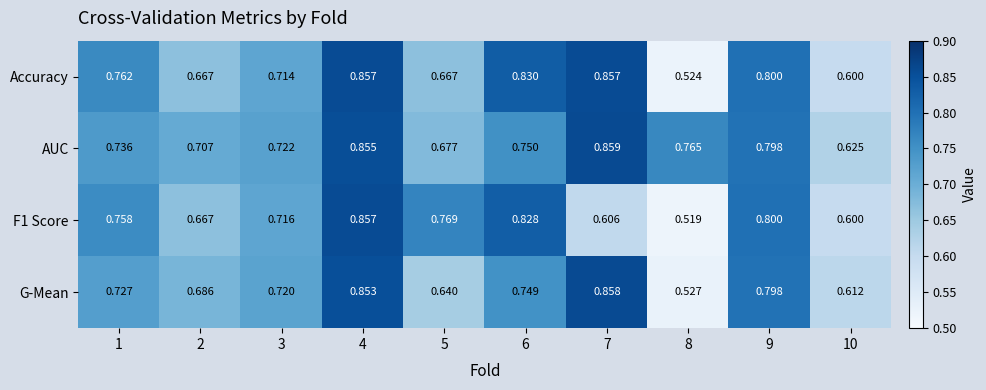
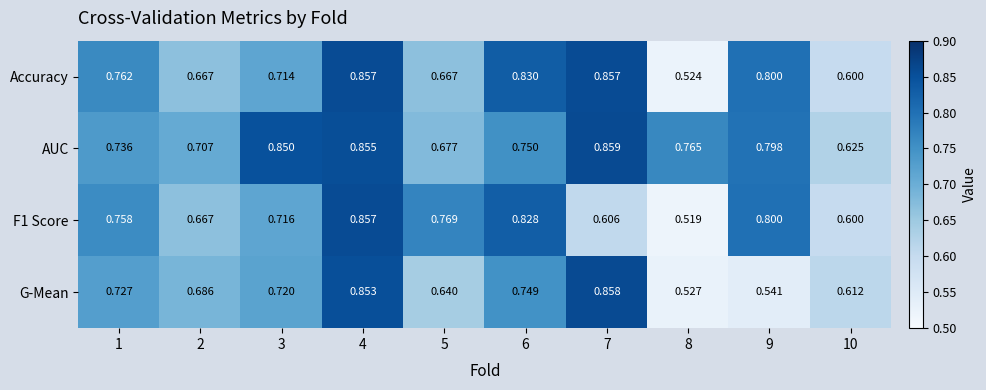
  {
    "Accuracy": {
      "1": 0.762,
      "2": 0.667,
      "3": 0.714,
      "4": 0.857,
      "5": 0.667,
      "6": 0.830,
      "7": 0.857,
      "8": 0.524,
      "9": 0.800,
      "10": 0.600
    },
    "AUC": {
      "1": 0.736,
      "2": 0.707,
-     "3": 0.722,
+     "3": 0.850,
      "4": 0.855,
      "5": 0.677,
      "6": 0.750,
      "7": 0.859,
      "8": 0.765,
      "9": 0.798,
      "10": 0.625
    },
    "F1 Score": {
      "1": 0.758,
      "2": 0.667,
      "3": 0.716,
      "4": 0.857,
      "5": 0.769,
      "6": 0.828,
      "7": 0.606,
      "8": 0.519,
      "9": 0.800,
      "10": 0.600
    },
    "G-Mean": {
      "1": 0.727,
      "2": 0.686,
      "3": 0.720,
      "4": 0.853,
      "5": 0.640,
      "6": 0.749,
      "7": 0.858,
      "8": 0.527,
-     "9": 0.798,
+     "9": 0.541,
      "10": 0.612
    }
  }
